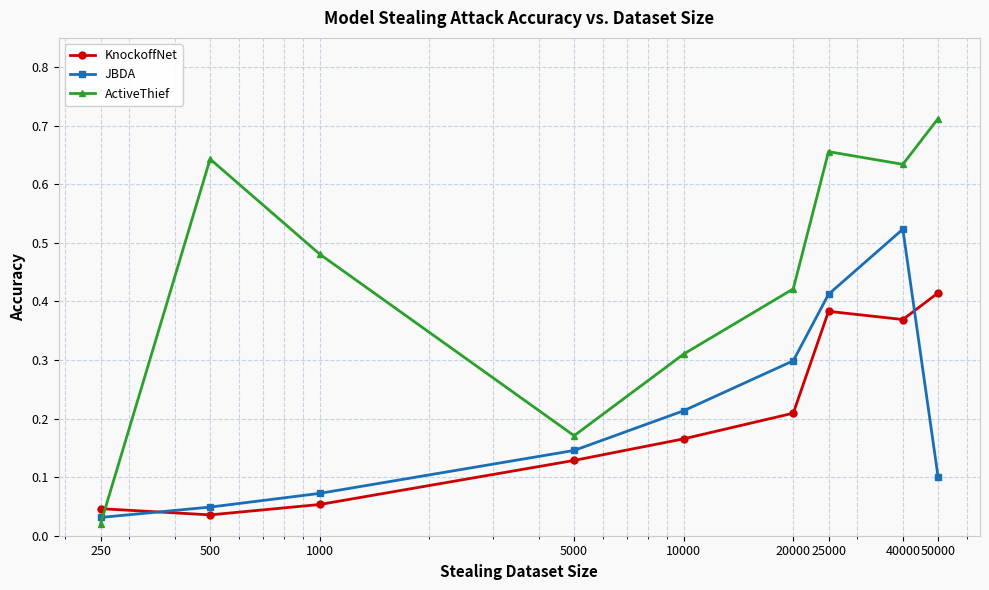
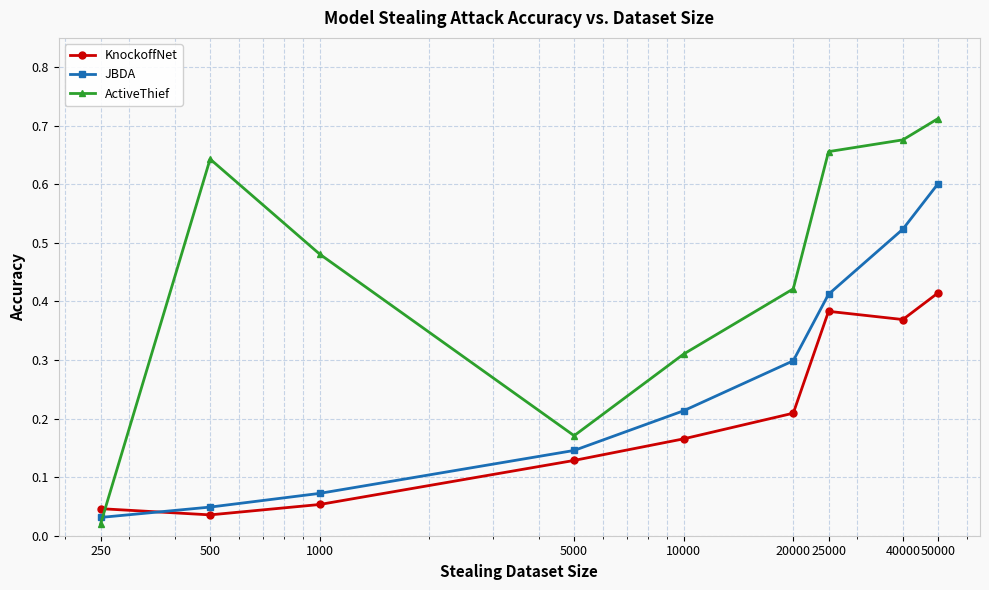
  {
    "KnockoffNet": {
      "250": 0.05,
      "500": 0.04,
      "1000": 0.05,
      "5000": 0.13,
      "10000": 0.17,
      "20000": 0.21,
      "25000": 0.38,
      "40000": 0.37,
      "50000": 0.41
    },
    "JBDA": {
      "250": 0.03,
      "500": 0.05,
      "1000": 0.07,
      "5000": 0.15,
      "10000": 0.21,
      "20000": 0.30,
      "25000": 0.41,
      "40000": 0.52,
-     "50000": 0.10
+     "50000": 0.60
    },
    "ActiveThief": {
      "250": 0.02,
      "500": 0.64,
      "1000": 0.48,
      "5000": 0.17,
      "10000": 0.31,
      "20000": 0.42,
      "25000": 0.66,
-     "40000": 0.63,
+     "40000": 0.68,
      "50000": 0.71
    }
  }
